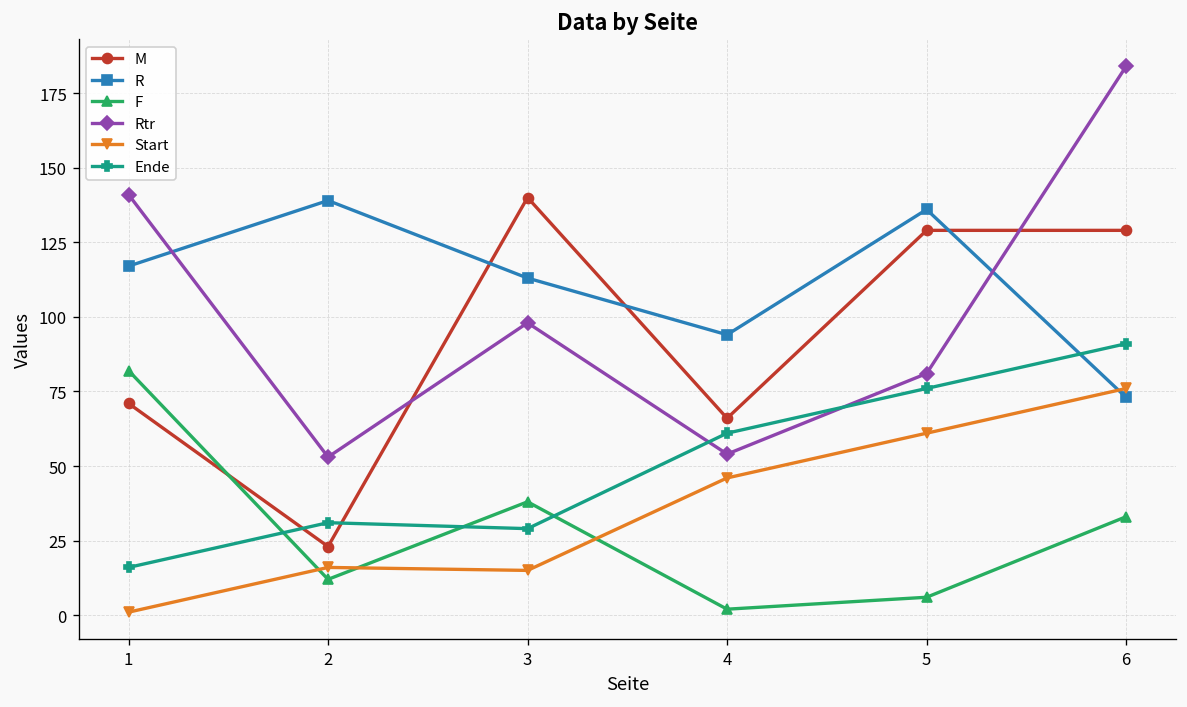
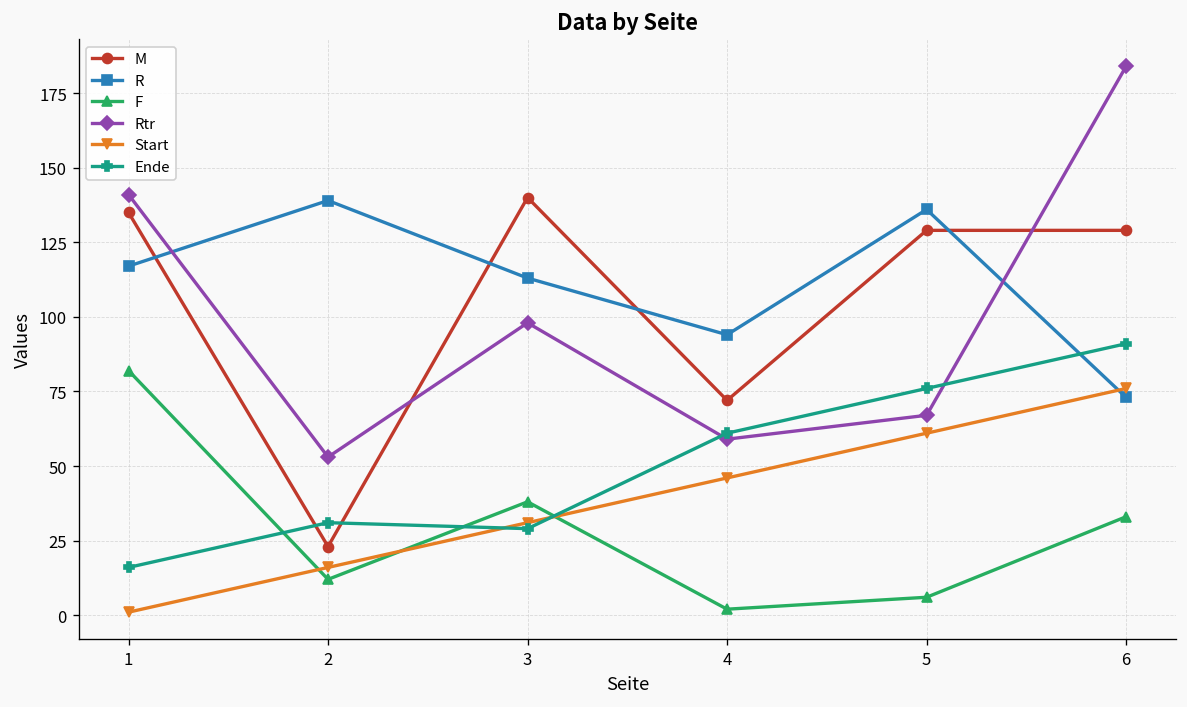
  {
    "M": {
-     "1": 71,
+     "1": 135,
      "2": 23,
      "3": 140,
-     "4": 66,
+     "4": 72,
      "5": 129,
      "6": 129
    },
    "R": {
      "1": 117,
      "2": 139,
      "3": 113,
      "4": 94,
      "5": 136,
      "6": 73
    },
    "Rtr": {
      "1": 141,
      "2": 53,
      "3": 98,
-     "4": 54,
-     "5": 81,
+     "4": 59,
+     "5": 67,
      "6": 184
    },
    "Start": {
      "1": 1,
      "2": 16,
-     "3": 15,
+     "3": 31,
      "4": 46,
      "5": 61,
      "6": 76
    }
  }
